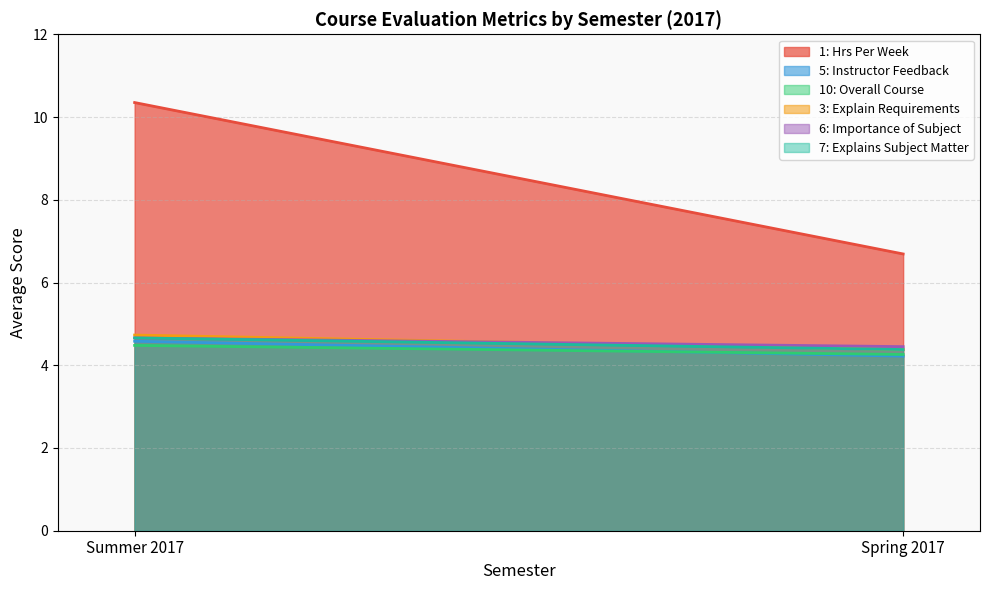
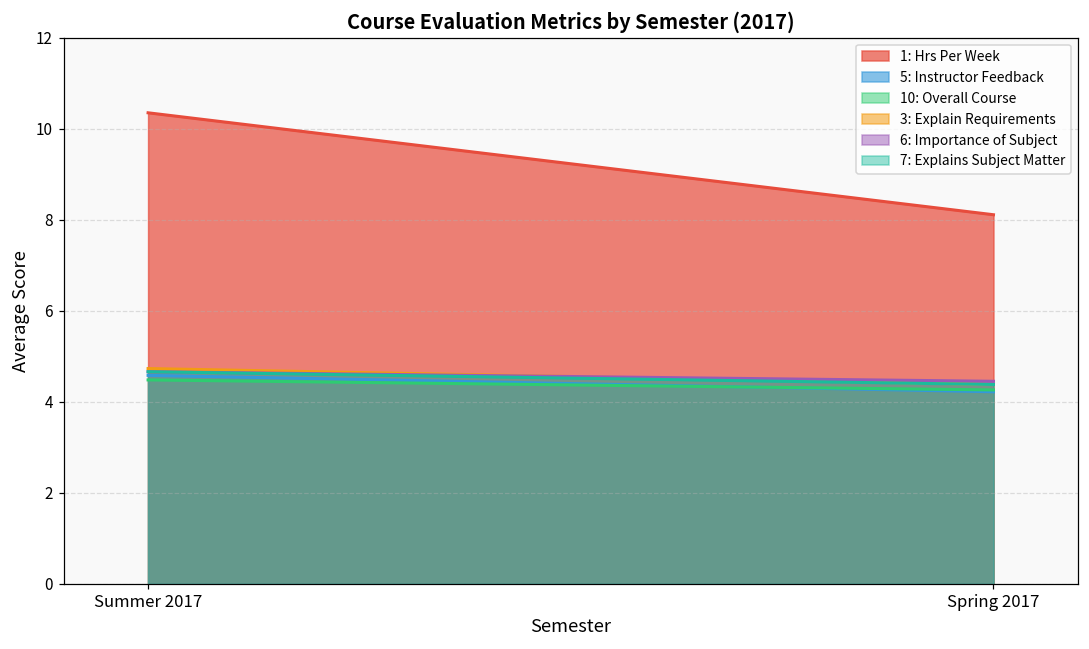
  {
    "1: Hrs Per Week": {
      "Summer 2017": 10.4,
-     "Spring 2017": 6.7
+     "Spring 2017": 8.1
    },
    "5: Instructor Feedback": {
      "Summer 2017": 4.6
    },
    "3: Explain Requirements": {
      "Summer 2017": 4.7
    },
    "6: Importance of Subject": {
      "Spring 2017": 4.5
    }
  }
